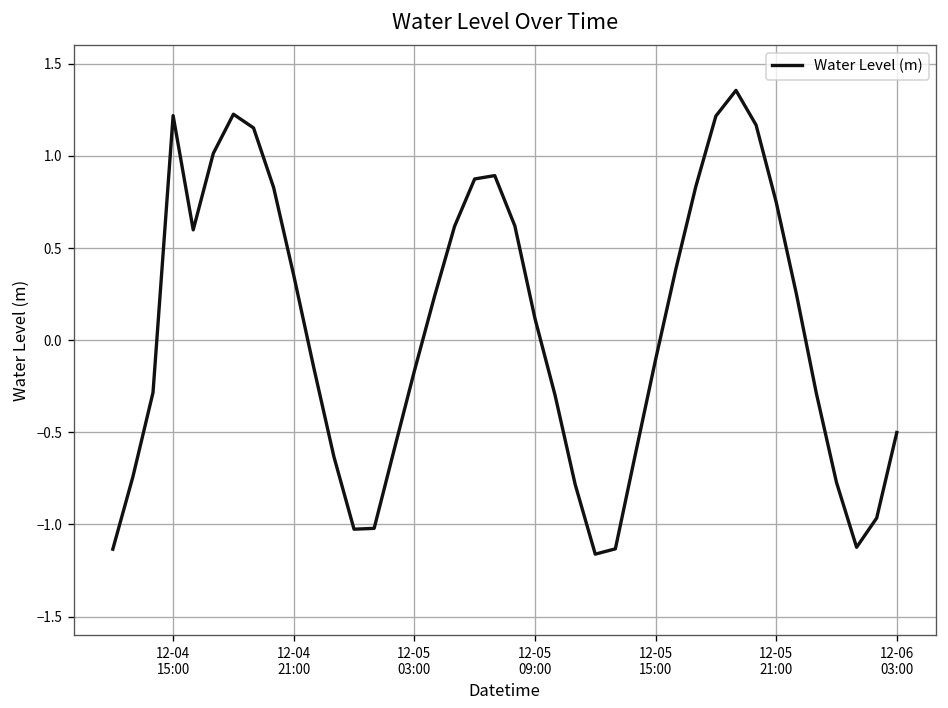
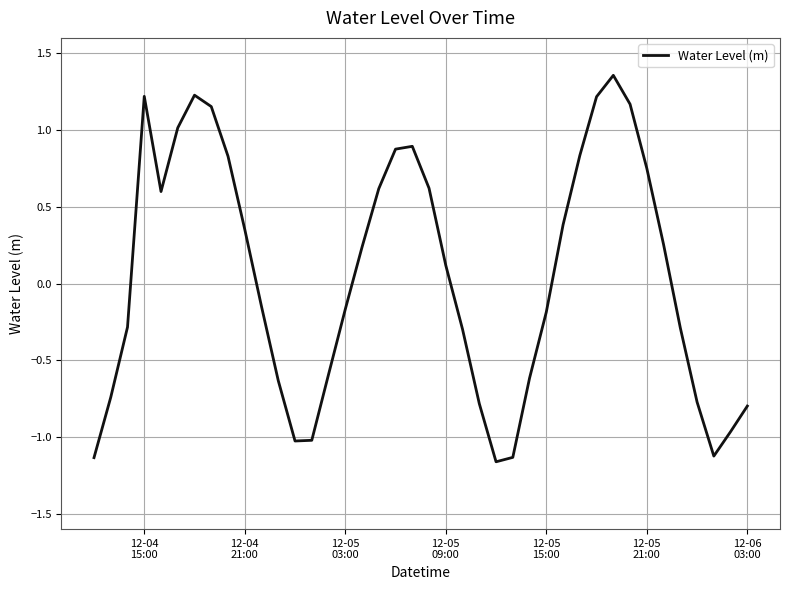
  {
    "12-04 15:00": 1.22,
    "12-04 21:00": 0.35,
    "12-05 03:00": -0.17,
    "12-05 09:00": 0.12,
-   "12-05 15:00": -0.11,
+   "12-05 15:00": -0.19,
    "12-05 21:00": 0.75,
-   "12-06 03:00": -0.50
+   "12-06 03:00": -0.80
  }
